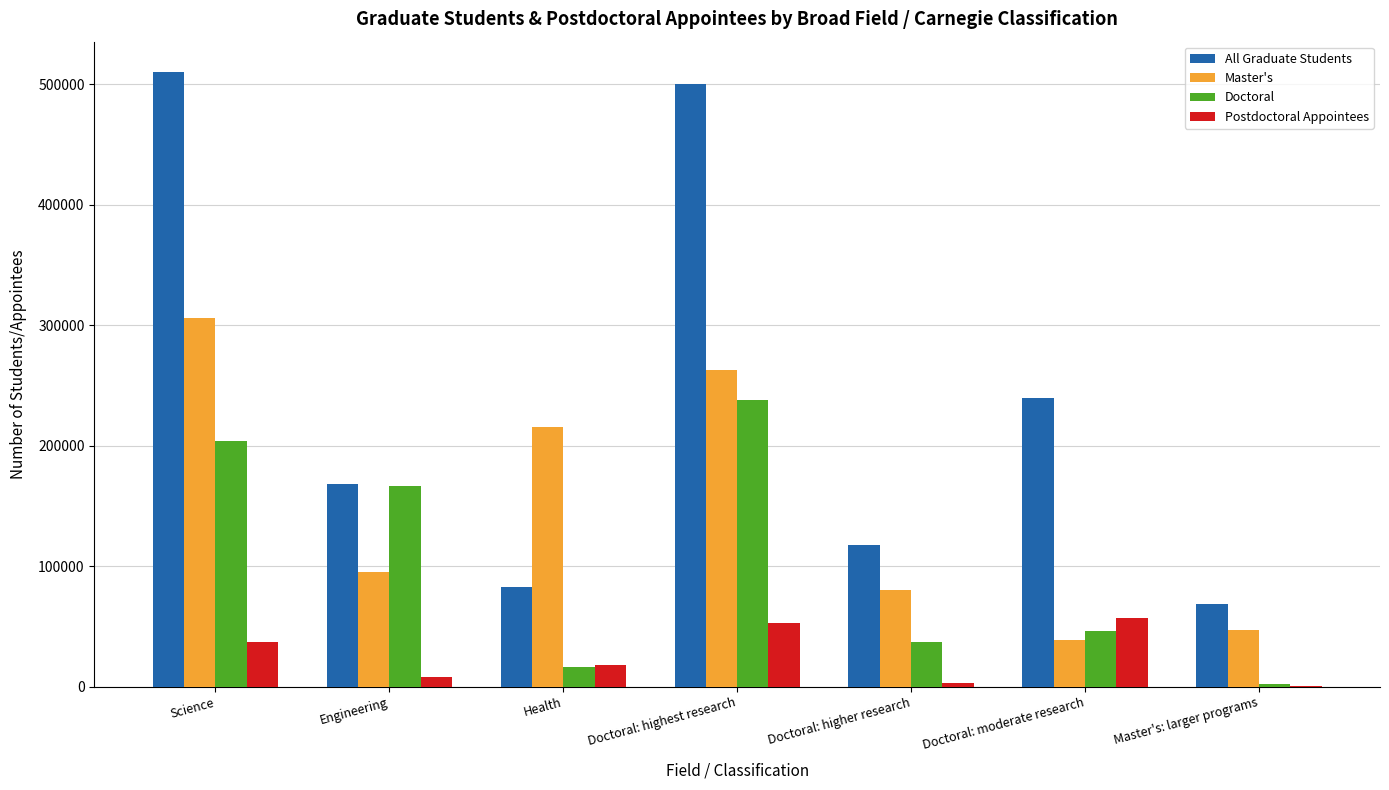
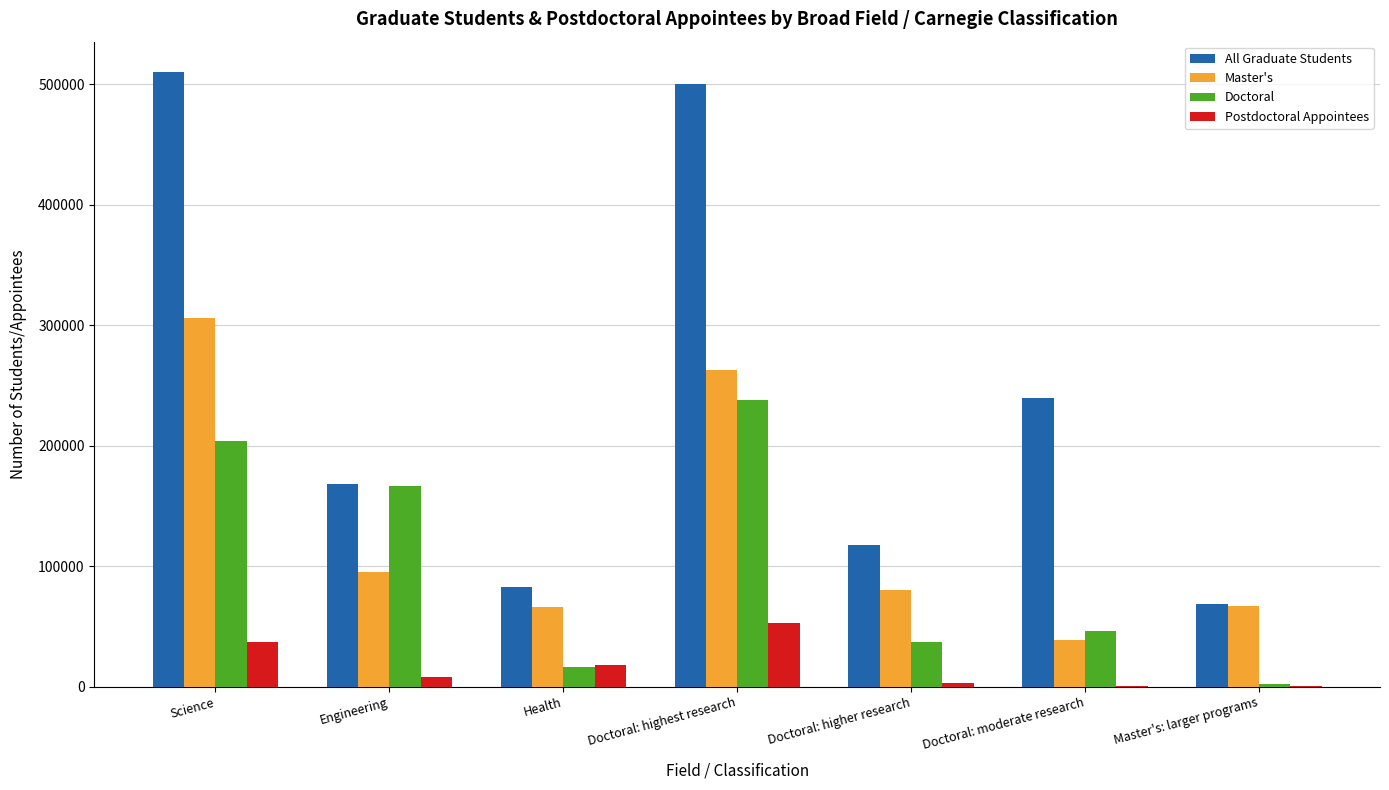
  {
    "All Graduate Students": {
      "Science": 510000,
      "Engineering": 168000,
      "Health": 82000,
      "Doctoral: highest research": 500000,
      "Doctoral: higher research": 117000,
      "Doctoral: moderate research": 239000,
      "Master's: larger programs": 69000
    },
    "Master's": {
      "Science": 306000,
      "Engineering": 95000,
-     "Health": 215000,
+     "Health": 66000,
      "Doctoral: highest research": 263000,
      "Doctoral: higher research": 81000,
      "Doctoral: moderate research": 39000,
-     "Master's: larger programs": 47000
+     "Master's: larger programs": 67000
    },
    "Doctoral": {
      "Science": 204000,
      "Engineering": 167000,
      "Health": 17000,
      "Doctoral: highest research": 238000,
      "Doctoral: higher research": 37000,
      "Doctoral: moderate research": 46000
    },
    "Postdoctoral Appointees": {
      "Science": 37000,
      "Engineering": 8000,
      "Health": 18000,
      "Doctoral: highest research": 53000,
      "Doctoral: higher research": 3000,
-     "Doctoral: moderate research": 57000
+     "Doctoral: moderate research": 0
    }
  }
